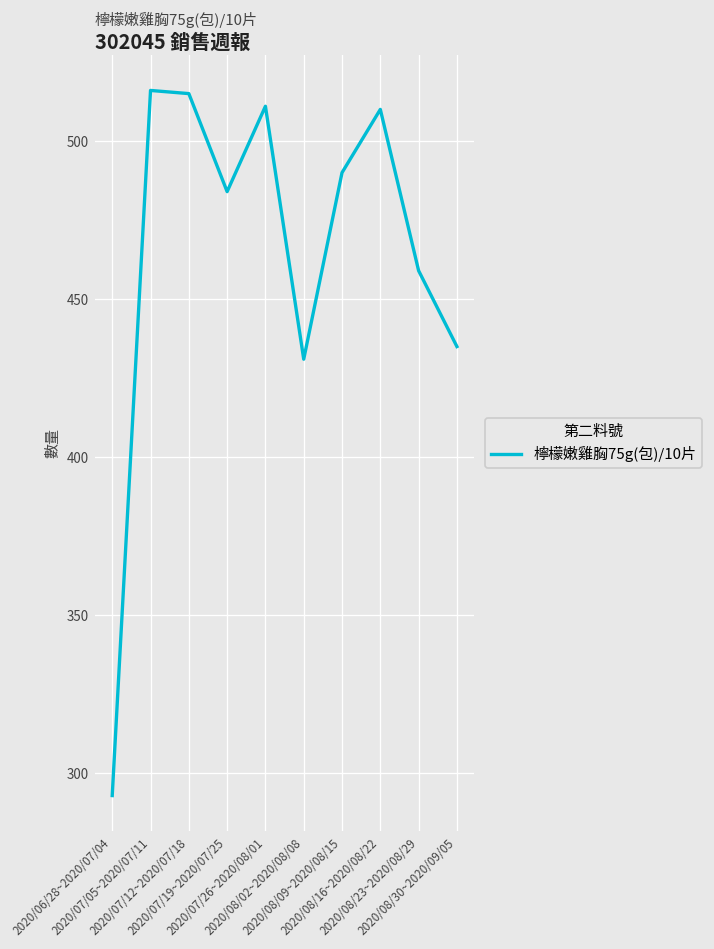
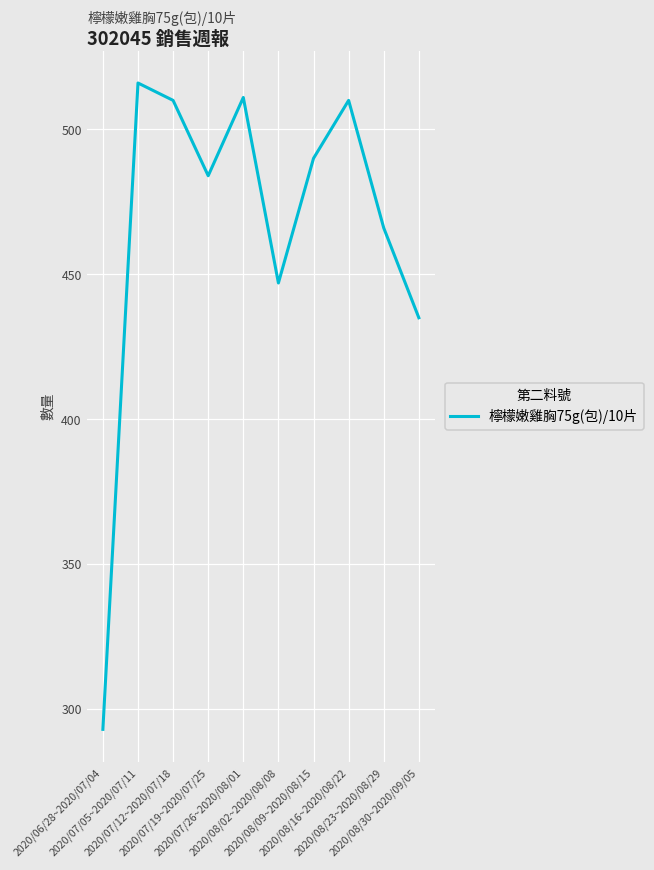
  {
    "2020/06/28~2020/07/04": 293,
    "2020/07/05~2020/07/11": 516,
-   "2020/07/12~2020/07/18": 515,
+   "2020/07/12~2020/07/18": 510,
    "2020/07/19~2020/07/25": 484,
    "2020/07/26~2020/08/01": 511,
-   "2020/08/02~2020/08/08": 431,
+   "2020/08/02~2020/08/08": 447,
    "2020/08/09~2020/08/15": 490,
    "2020/08/16~2020/08/22": 510,
-   "2020/08/23~2020/08/29": 459,
+   "2020/08/23~2020/08/29": 466,
    "2020/08/30~2020/09/05": 435
  }
